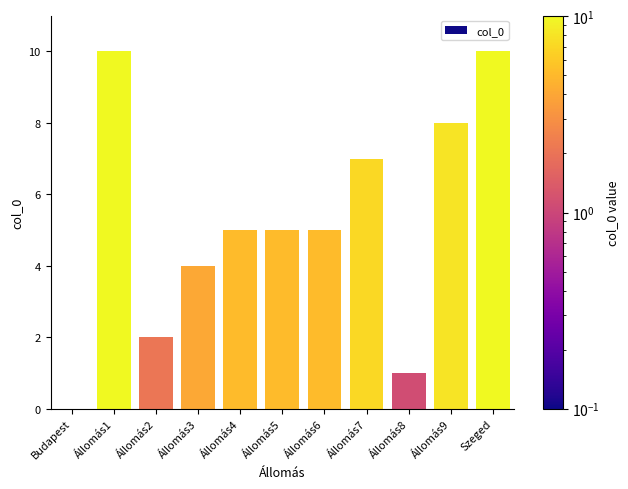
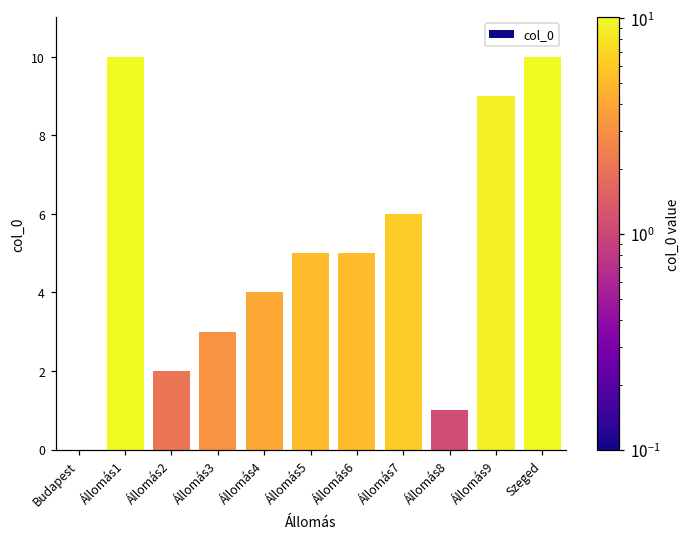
  {
    "Budapest": 0,
    "Állomás1": 10,
    "Állomás2": 2,
-   "Állomás3": 4,
-   "Állomás4": 5,
+   "Állomás3": 3,
+   "Állomás4": 4,
    "Állomás5": 5,
    "Állomás6": 5,
-   "Állomás7": 7,
+   "Állomás7": 6,
    "Állomás8": 1,
-   "Állomás9": 8,
+   "Állomás9": 9,
    "Szeged": 10
  }
